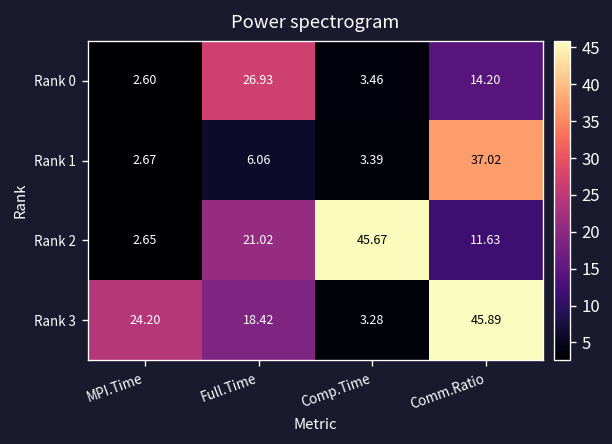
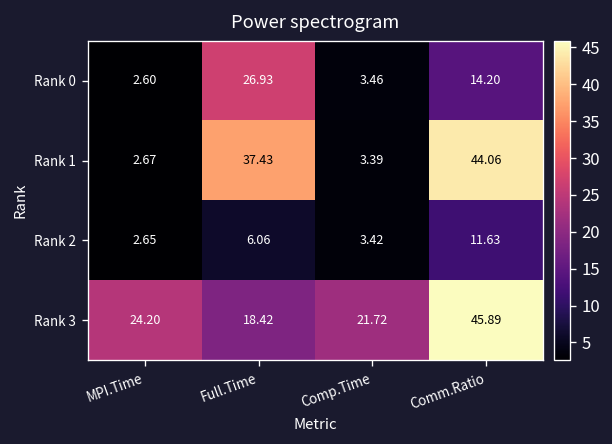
  {
    "Rank 0": {
      "MPI.Time": 2.60,
      "Full.Time": 26.93,
      "Comp.Time": 3.46,
      "Comm.Ratio": 14.20
    },
    "Rank 1": {
      "MPI.Time": 2.67,
-     "Full.Time": 6.06,
+     "Full.Time": 37.43,
      "Comp.Time": 3.39,
-     "Comm.Ratio": 37.02
+     "Comm.Ratio": 44.06
    },
    "Rank 2": {
      "MPI.Time": 2.65,
-     "Full.Time": 21.02,
-     "Comp.Time": 45.67,
+     "Full.Time": 6.06,
+     "Comp.Time": 3.42,
      "Comm.Ratio": 11.63
    },
    "Rank 3": {
      "MPI.Time": 24.20,
      "Full.Time": 18.42,
-     "Comp.Time": 3.28,
+     "Comp.Time": 21.72,
      "Comm.Ratio": 45.89
    }
  }
